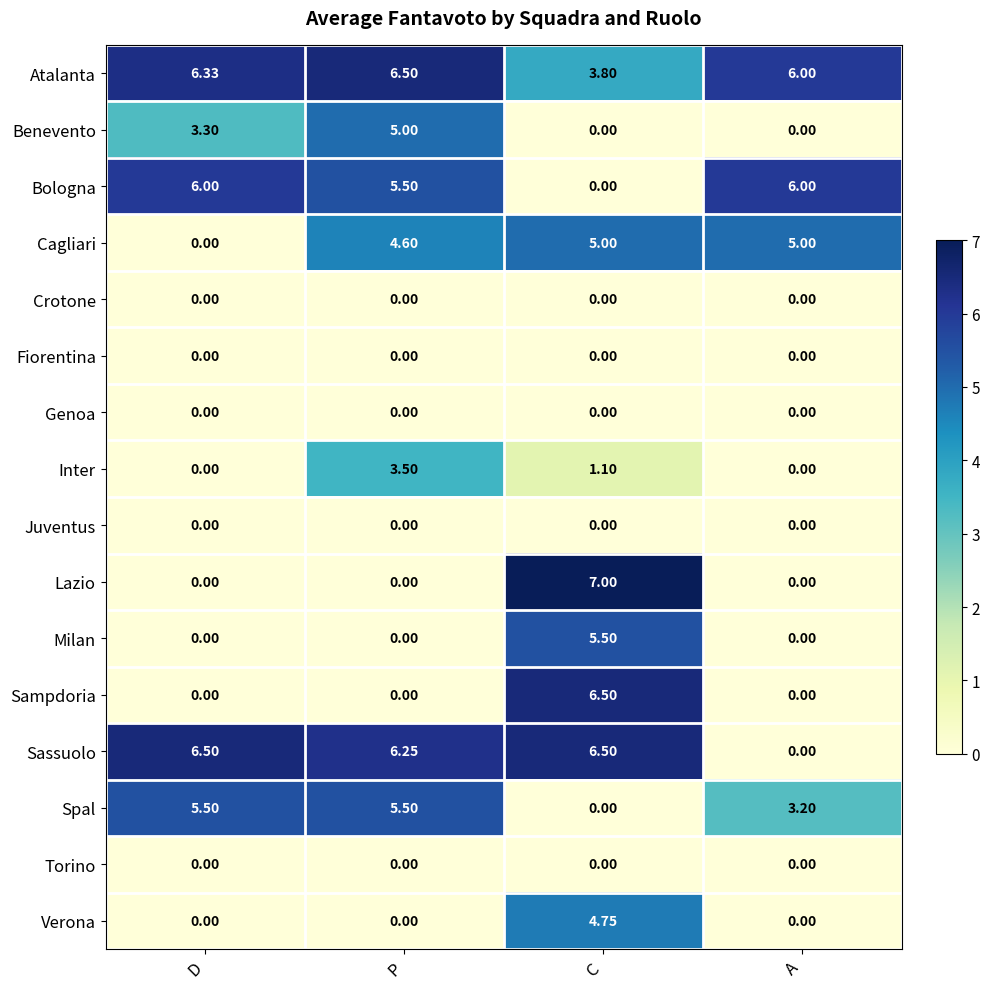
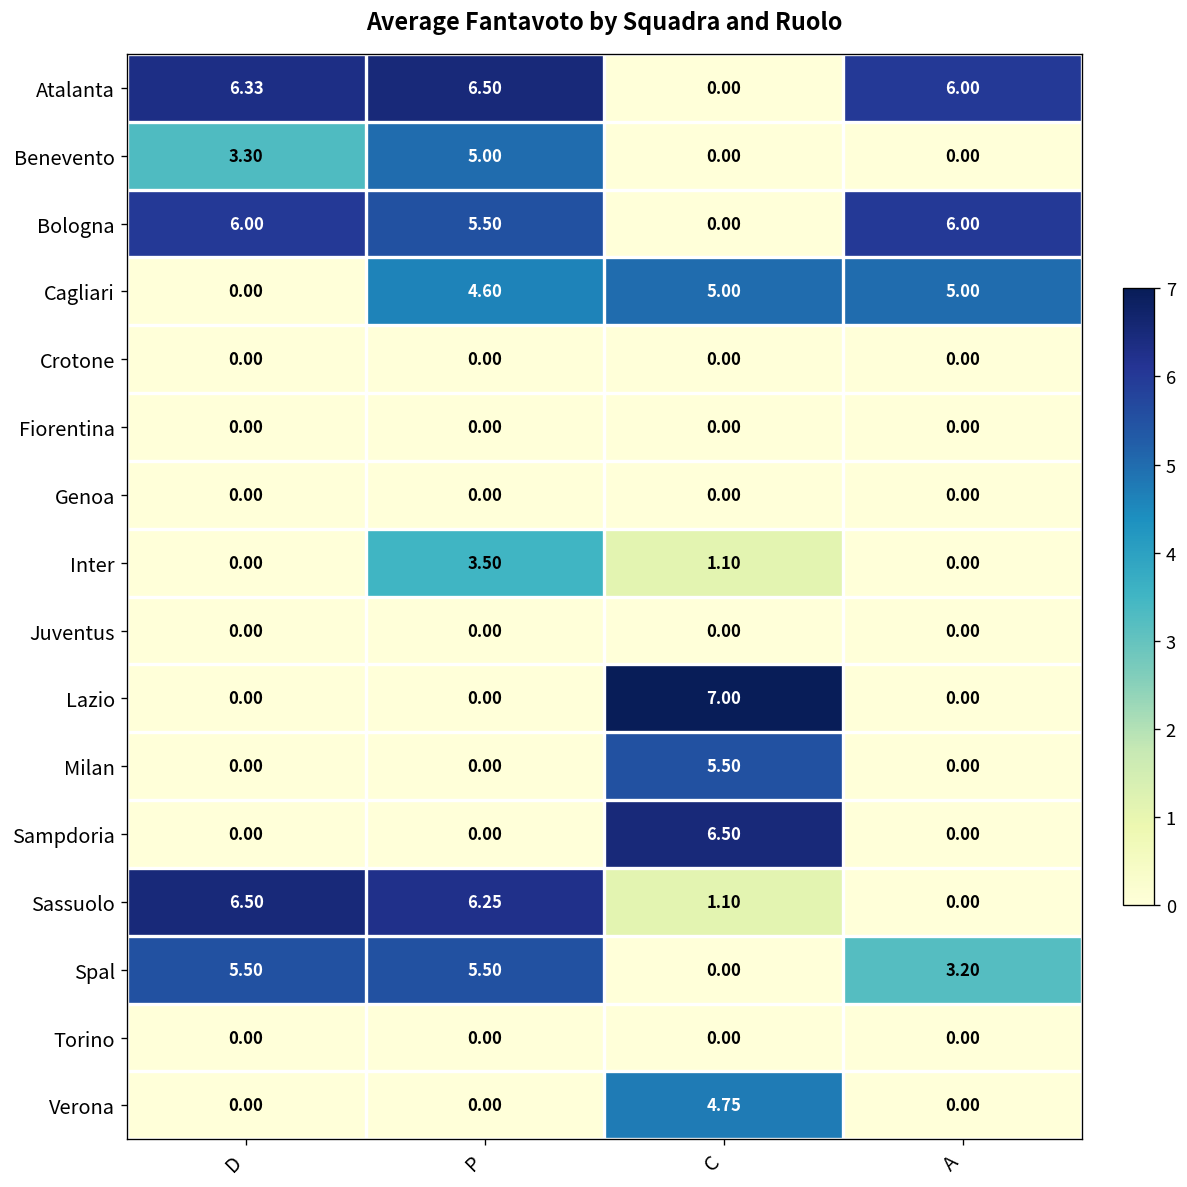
  {
    "Atalanta": {
      "D": 6.33,
      "P": 6.50,
-     "C": 3.80,
+     "C": 0.00,
      "A": 6.00
    },
    "Benevento": {
      "D": 3.30,
      "P": 5.00,
      "C": 0.00,
      "A": 0.00
    },
    "Bologna": {
      "D": 6.00,
      "P": 5.50,
      "C": 0.00,
      "A": 6.00
    },
    "Cagliari": {
      "D": 0.00,
      "P": 4.60,
      "C": 5.00,
      "A": 5.00
    },
    "Crotone": {
      "D": 0.00,
      "P": 0.00,
      "C": 0.00,
      "A": 0.00
    },
    "Fiorentina": {
      "D": 0.00,
      "P": 0.00,
      "C": 0.00,
      "A": 0.00
    },
    "Genoa": {
      "D": 0.00,
      "P": 0.00,
      "C": 0.00,
      "A": 0.00
    },
    "Inter": {
      "D": 0.00,
      "P": 3.50,
      "C": 1.10,
      "A": 0.00
    },
    "Juventus": {
      "D": 0.00,
      "P": 0.00,
      "C": 0.00,
      "A": 0.00
    },
    "Lazio": {
      "D": 0.00,
      "P": 0.00,
      "C": 7.00,
      "A": 0.00
    },
    "Milan": {
      "D": 0.00,
      "P": 0.00,
      "C": 5.50,
      "A": 0.00
    },
    "Sampdoria": {
      "D": 0.00,
      "P": 0.00,
      "C": 6.50,
      "A": 0.00
    },
    "Sassuolo": {
      "D": 6.50,
      "P": 6.25,
-     "C": 6.50,
+     "C": 1.10,
      "A": 0.00
    },
    "Spal": {
      "D": 5.50,
      "P": 5.50,
      "C": 0.00,
      "A": 3.20
    },
    "Torino": {
      "D": 0.00,
      "P": 0.00,
      "C": 0.00,
      "A": 0.00
    },
    "Verona": {
      "D": 0.00,
      "P": 0.00,
      "C": 4.75,
      "A": 0.00
    }
  }
